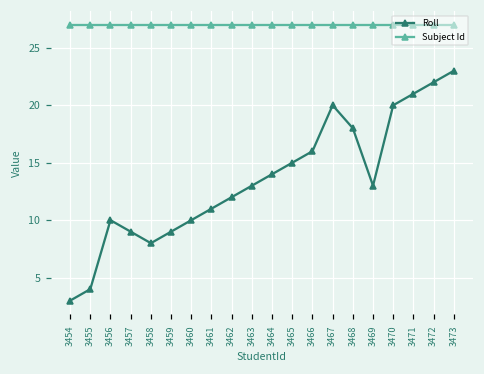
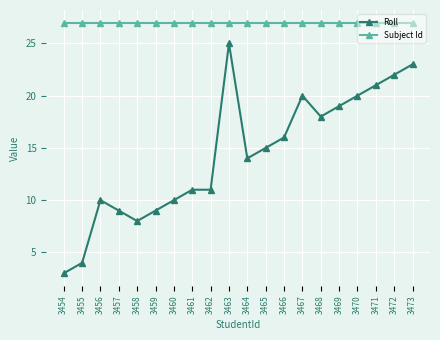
  {
    "Roll": {
      "3454": 3,
      "3455": 4,
      "3456": 10,
      "3457": 9,
      "3458": 8,
      "3459": 9,
      "3460": 10,
      "3461": 11,
-     "3462": 12,
-     "3463": 13,
+     "3462": 11,
+     "3463": 25,
      "3464": 14,
      "3465": 15,
      "3466": 16,
      "3467": 20,
      "3468": 18,
-     "3469": 13,
+     "3469": 19,
      "3470": 20,
      "3471": 21,
      "3472": 22,
      "3473": 23
    },
    "Subject Id": {
      "3454": 27,
      "3455": 27,
      "3456": 27,
      "3457": 27,
      "3458": 27,
      "3459": 27,
      "3460": 27,
      "3461": 27,
      "3462": 27,
      "3463": 27,
      "3464": 27,
      "3465": 27,
      "3466": 27,
      "3467": 27,
      "3468": 27,
      "3469": 27
    }
  }
